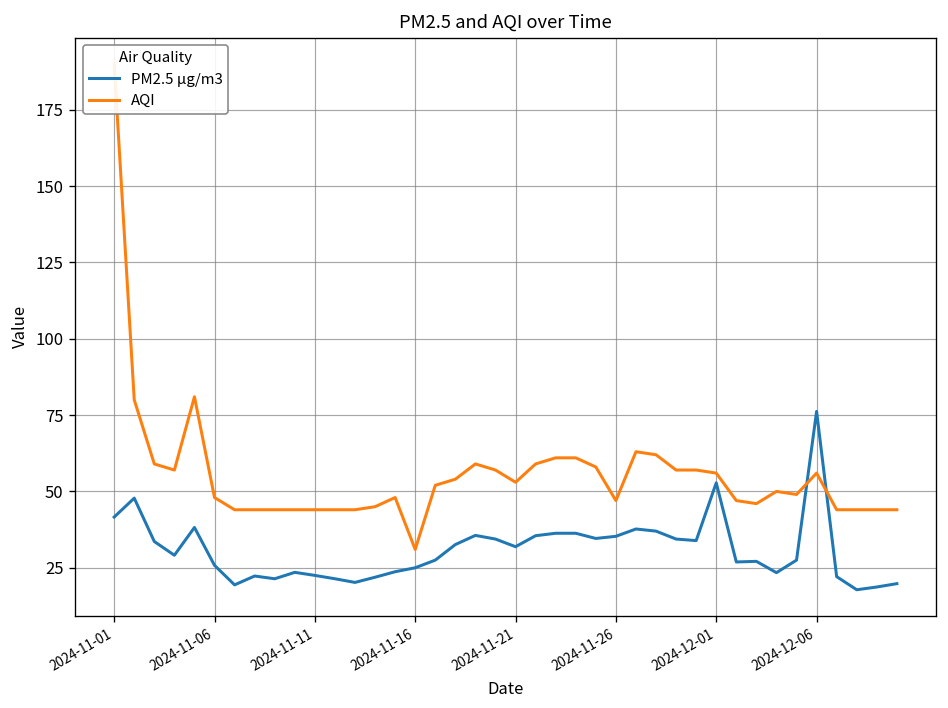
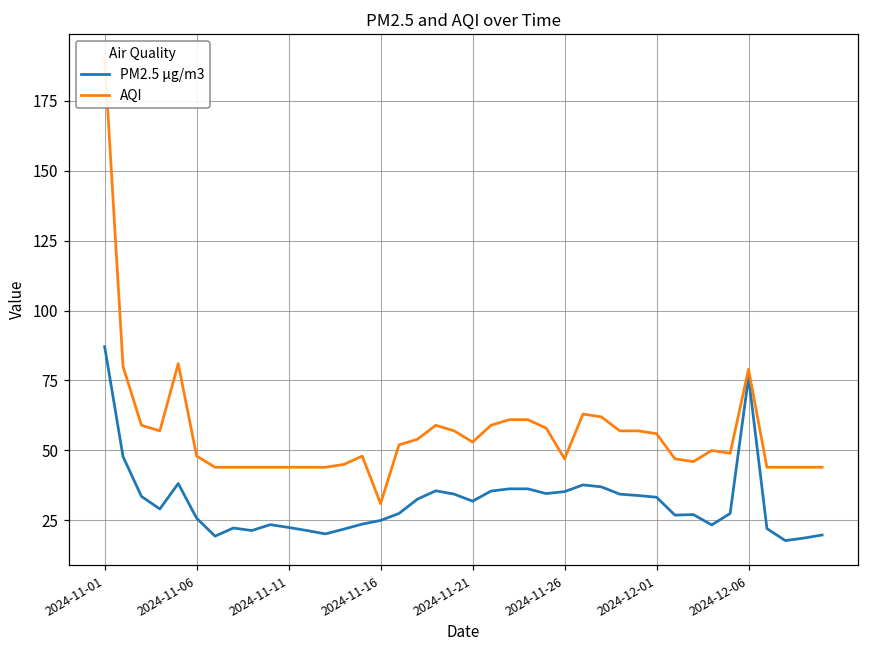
  {
    "PM2.5 µg/m3": {
-     "2024-11-01": 42,
+     "2024-11-01": 87,
      "2024-11-06": 26,
      "2024-11-11": 23,
      "2024-11-16": 25,
      "2024-11-21": 32,
      "2024-11-26": 35,
-     "2024-12-01": 53,
+     "2024-12-01": 33,
      "2024-12-06": 76
    },
    "AQI": {
      "2024-11-06": 48,
      "2024-11-11": 44,
      "2024-11-16": 31,
      "2024-11-21": 53,
      "2024-11-26": 47,
      "2024-12-01": 56,
-     "2024-12-06": 56
+     "2024-12-06": 79
    }
  }
